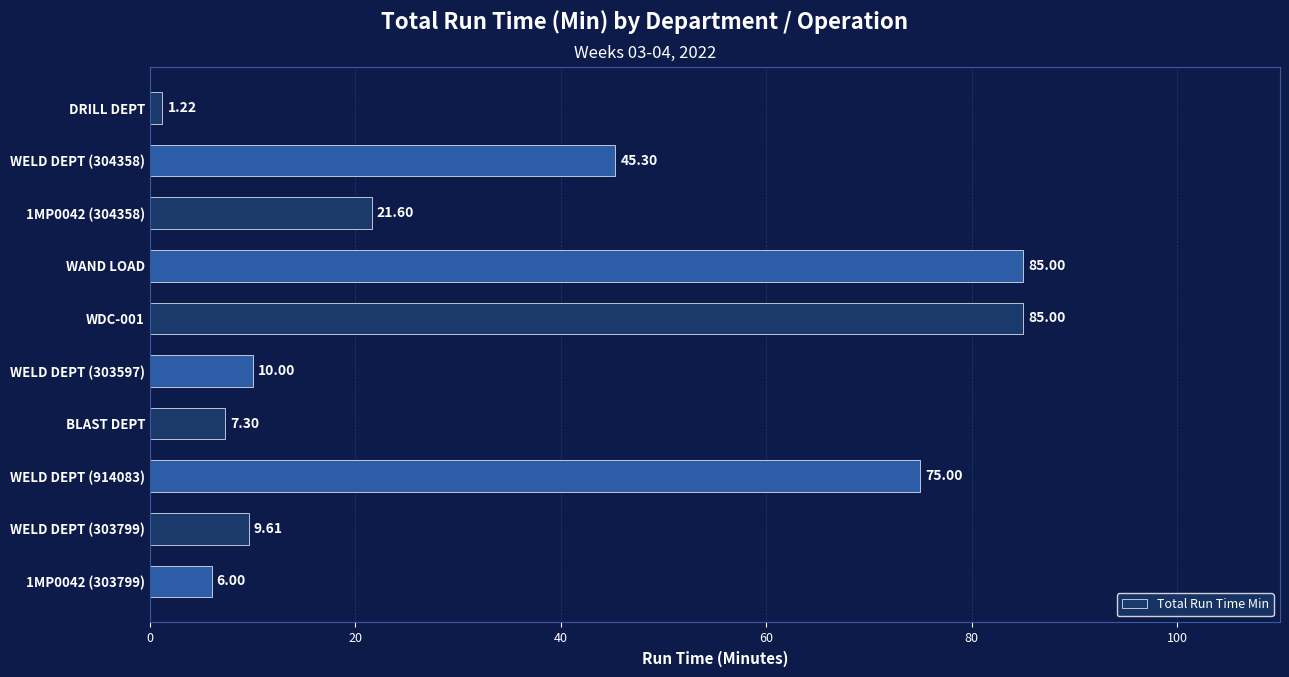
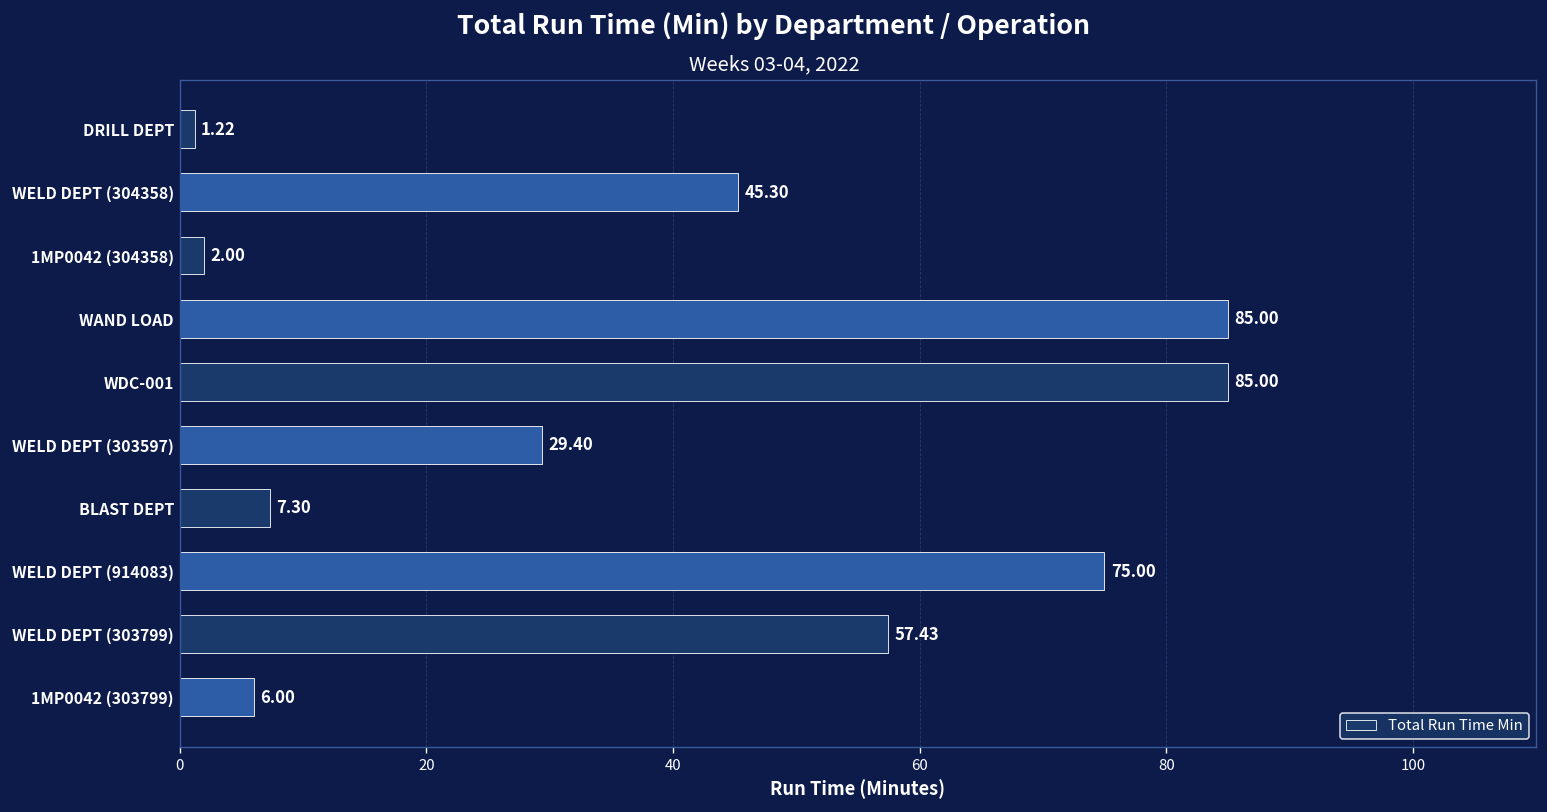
  {
    "DRILL DEPT": 1.22,
    "WELD DEPT (304358)": 45.30,
-   "1MP0042 (304358)": 21.60,
+   "1MP0042 (304358)": 2.00,
    "WAND LOAD": 85.00,
    "WDC-001": 85.00,
-   "WELD DEPT (303597)": 10.00,
+   "WELD DEPT (303597)": 29.40,
    "BLAST DEPT": 7.30,
    "WELD DEPT (914083)": 75.00,
-   "WELD DEPT (303799)": 9.61,
+   "WELD DEPT (303799)": 57.43,
    "1MP0042 (303799)": 6.00
  }
